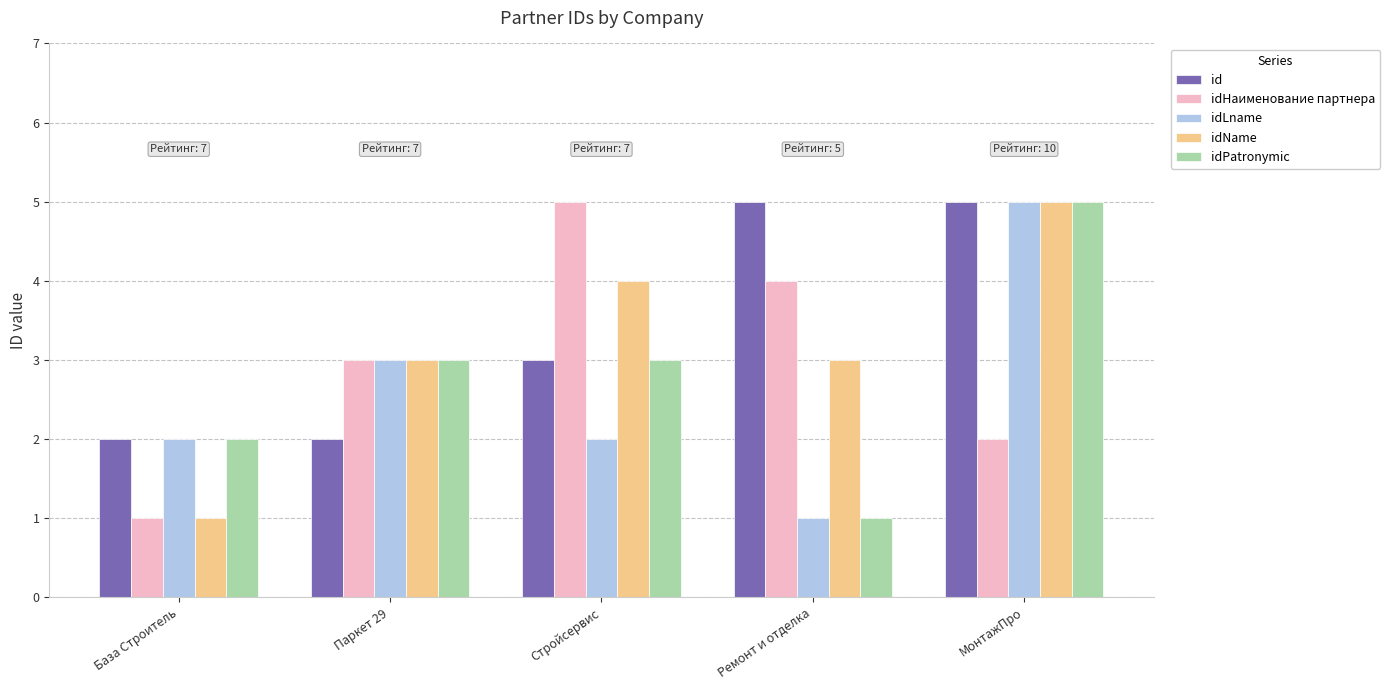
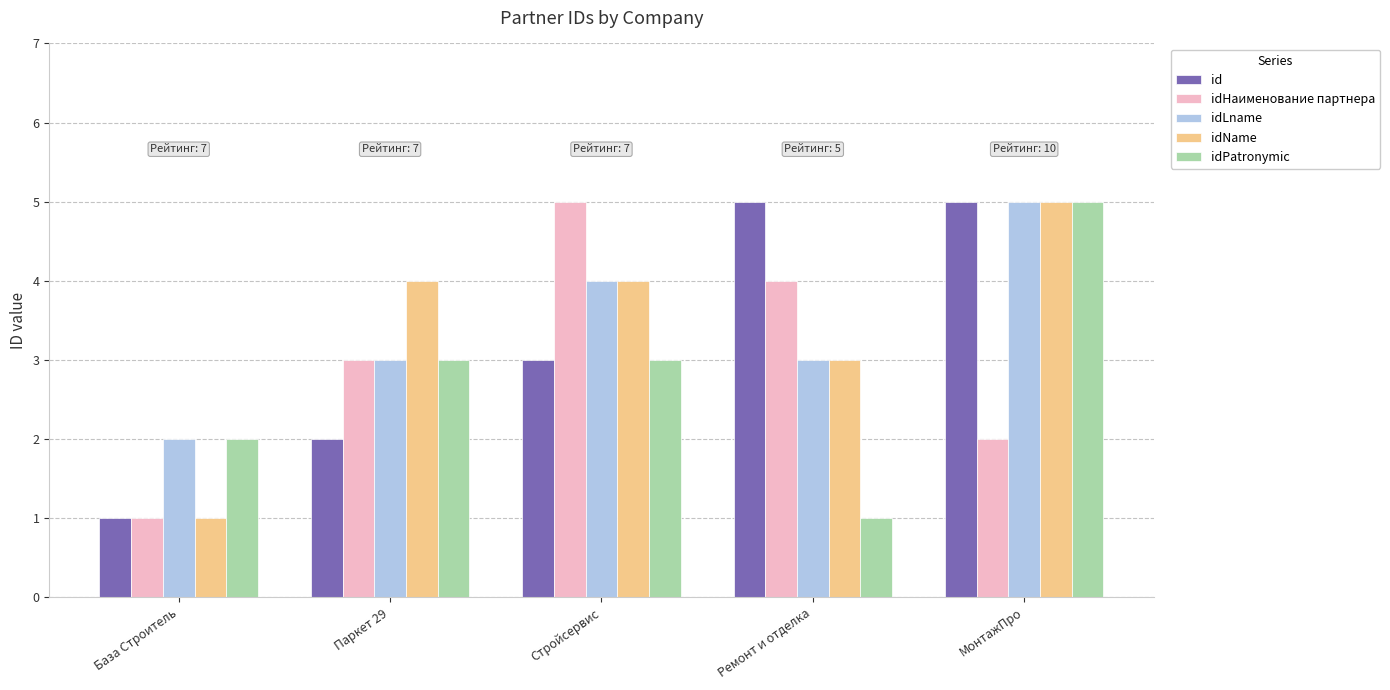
  {
    "id": {
-     "База Строитель": 2,
+     "База Строитель": 1,
      "Паркет 29": 2,
      "Стройсервис": 3,
      "Ремонт и отделка": 5,
      "МонтажПро": 5
    },
    "idНаименование партнера": {
      "База Строитель": 1,
      "Паркет 29": 3,
      "Стройсервис": 5,
      "Ремонт и отделка": 4,
      "МонтажПро": 2
    },
    "idLname": {
      "База Строитель": 2,
      "Паркет 29": 3,
-     "Стройсервис": 2,
-     "Ремонт и отделка": 1,
+     "Стройсервис": 4,
+     "Ремонт и отделка": 3,
      "МонтажПро": 5
    },
    "idName": {
      "База Строитель": 1,
-     "Паркет 29": 3,
+     "Паркет 29": 4,
      "Стройсервис": 4,
      "Ремонт и отделка": 3,
      "МонтажПро": 5
    },
    "idPatronymic": {
      "База Строитель": 2,
      "Паркет 29": 3,
      "Стройсервис": 3,
      "Ремонт и отделка": 1,
      "МонтажПро": 5
    }
  }
